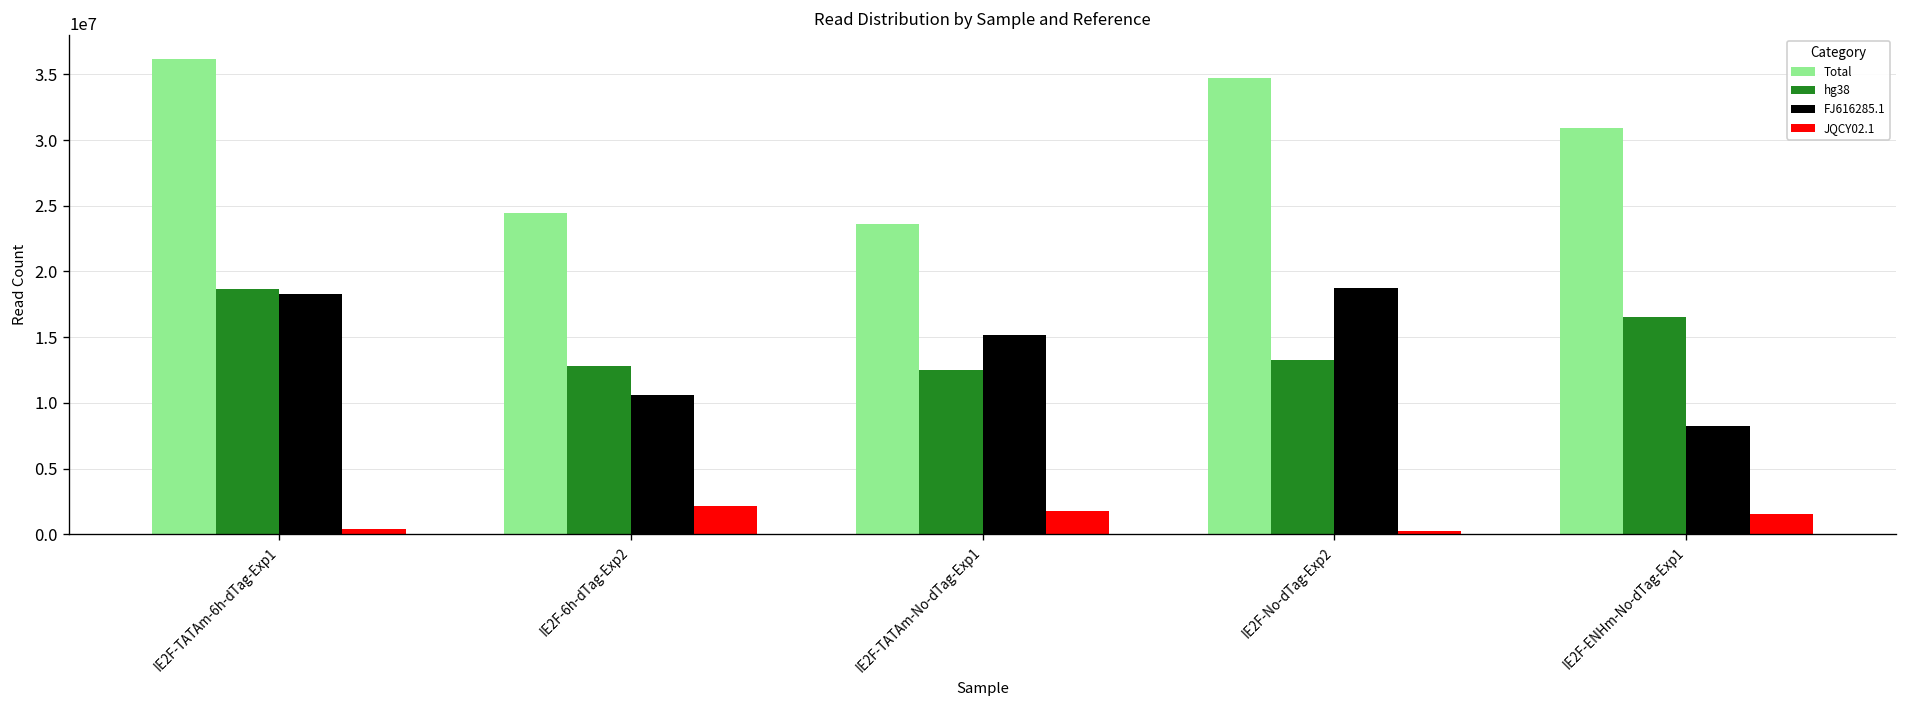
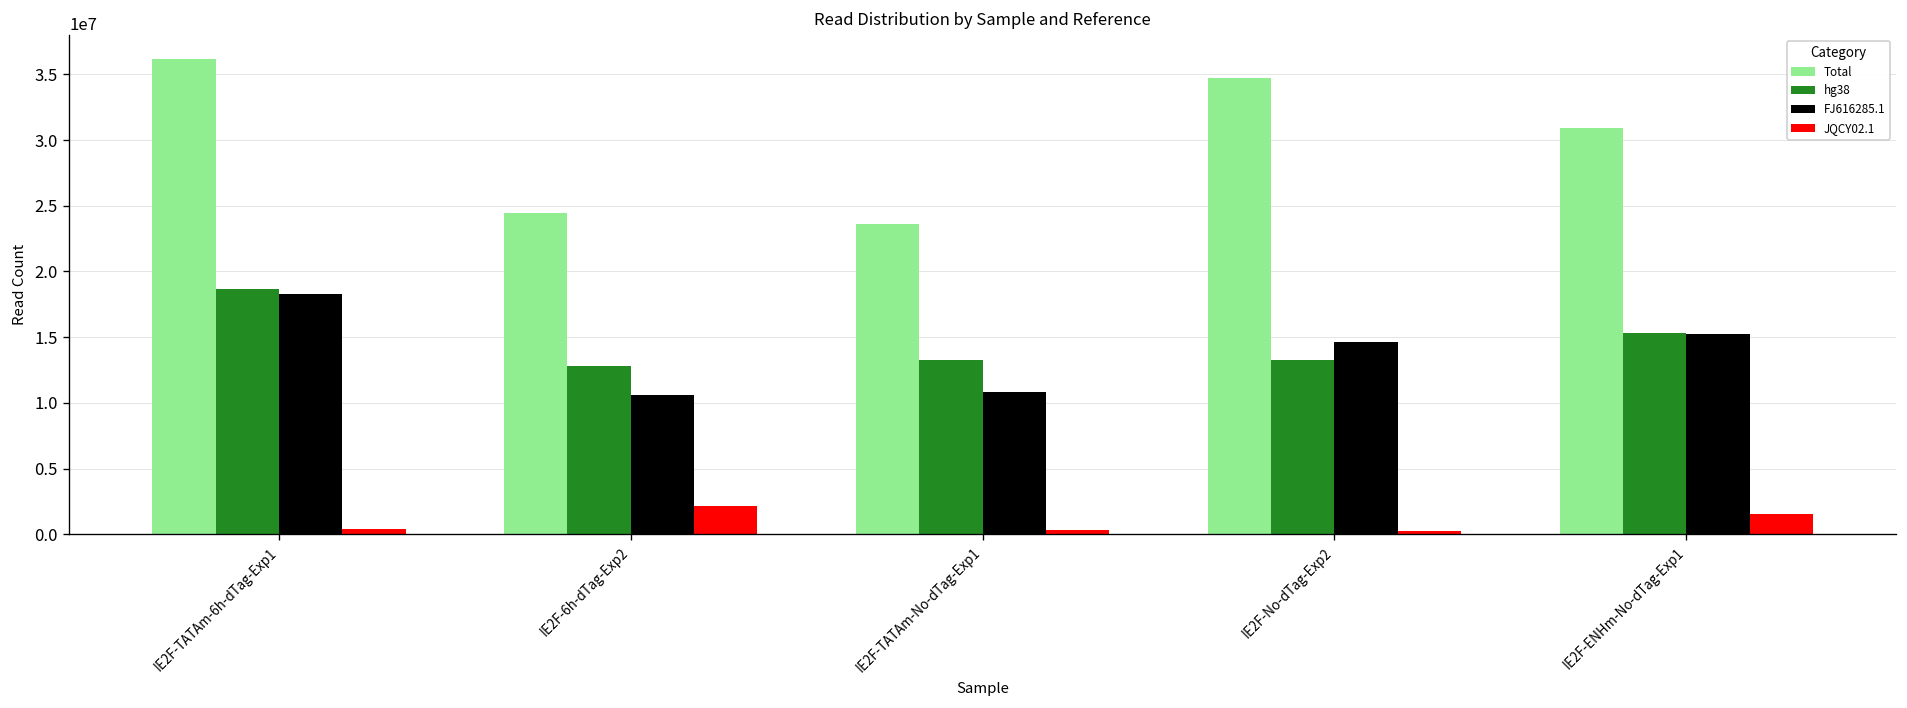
  {
    "Total": {
      "IE2F-TATAm-6h-dTag-Exp1": 36200000,
      "IE2F-6h-dTag-Exp2": 24500000,
      "IE2F-TATAm-No-dTag-Exp1": 23600000,
      "IE2F-No-dTag-Exp2": 34700000,
      "IE2F-ENHm-No-dTag-Exp1": 30900000
    },
    "hg38": {
      "IE2F-TATAm-6h-dTag-Exp1": 18700000,
      "IE2F-6h-dTag-Exp2": 12800000,
-     "IE2F-TATAm-No-dTag-Exp1": 12500000,
+     "IE2F-TATAm-No-dTag-Exp1": 13300000,
      "IE2F-No-dTag-Exp2": 13300000,
-     "IE2F-ENHm-No-dTag-Exp1": 16500000
+     "IE2F-ENHm-No-dTag-Exp1": 15300000
    },
    "FJ616285.1": {
      "IE2F-TATAm-6h-dTag-Exp1": 18300000,
      "IE2F-6h-dTag-Exp2": 10600000,
-     "IE2F-TATAm-No-dTag-Exp1": 15100000,
-     "IE2F-No-dTag-Exp2": 18700000,
-     "IE2F-ENHm-No-dTag-Exp1": 8300000
+     "IE2F-TATAm-No-dTag-Exp1": 10800000,
+     "IE2F-No-dTag-Exp2": 14600000,
+     "IE2F-ENHm-No-dTag-Exp1": 15300000
    },
    "JQCY02.1": {
      "IE2F-TATAm-6h-dTag-Exp1": 400000,
      "IE2F-6h-dTag-Exp2": 2200000,
-     "IE2F-TATAm-No-dTag-Exp1": 1800000,
+     "IE2F-TATAm-No-dTag-Exp1": 300000,
      "IE2F-No-dTag-Exp2": 300000,
      "IE2F-ENHm-No-dTag-Exp1": 1600000
    }
  }
